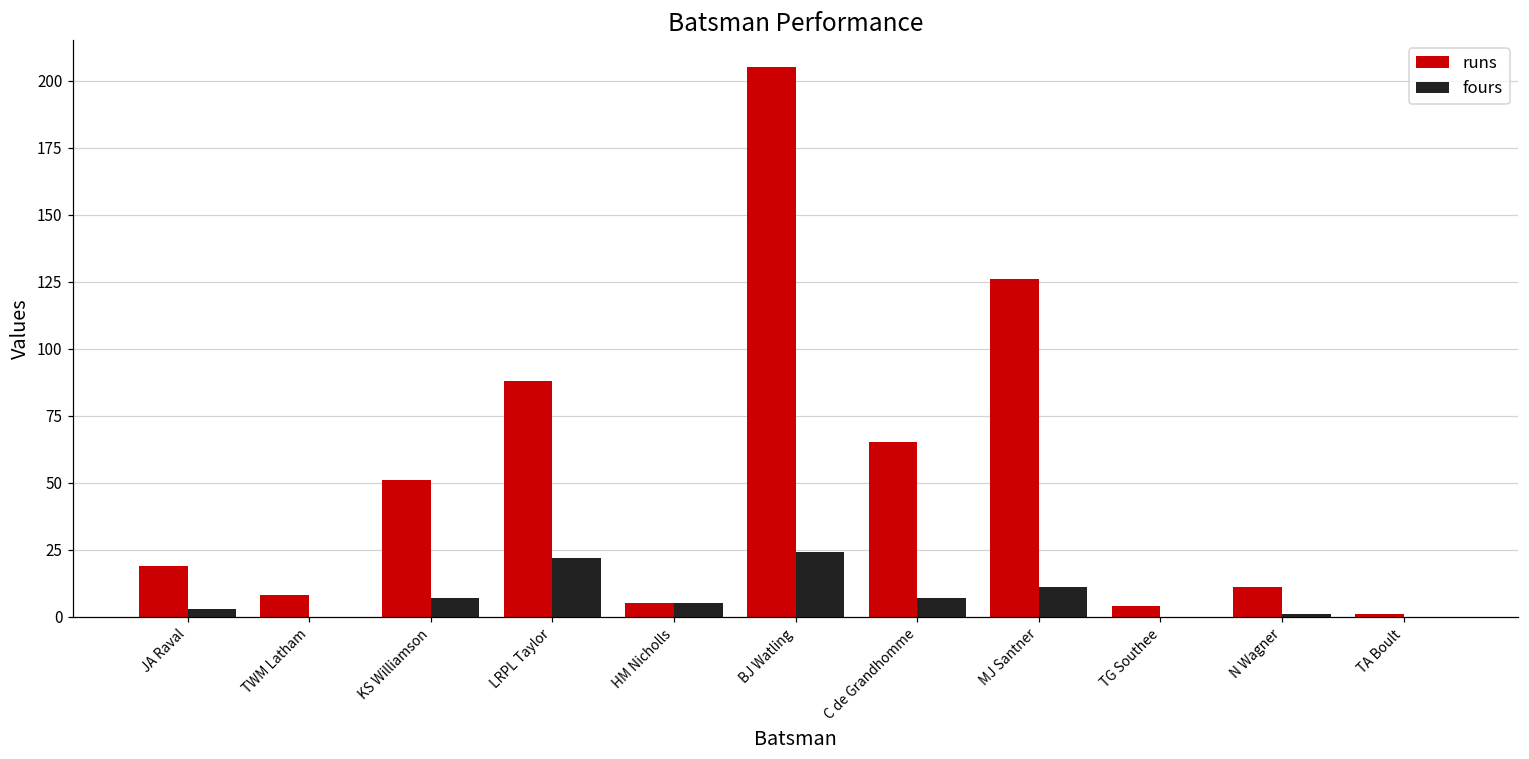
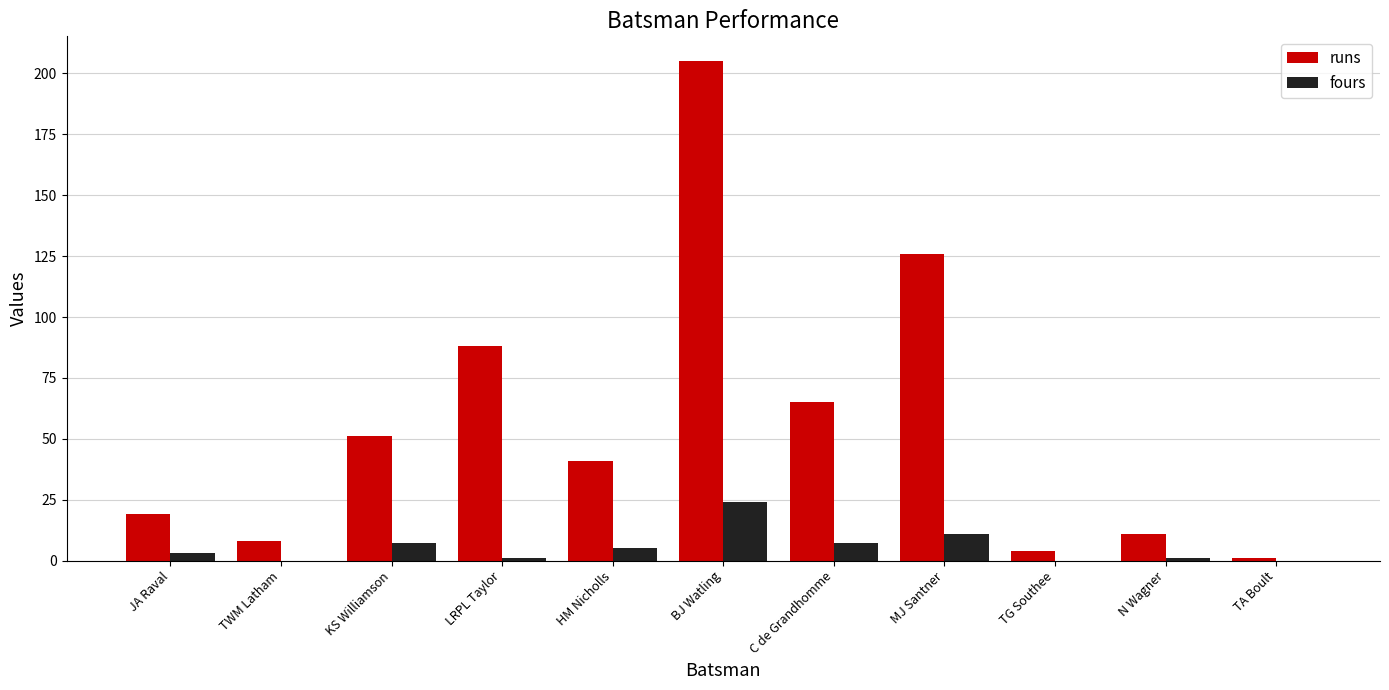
  {
    "runs": {
      "JA Raval": 19,
      "TWM Latham": 8,
      "KS Williamson": 51,
      "LRPL Taylor": 88,
-     "HM Nicholls": 5,
+     "HM Nicholls": 41,
      "BJ Watling": 205,
      "C de Grandhomme": 65,
      "MJ Santner": 126,
      "TG Southee": 4,
      "N Wagner": 11
    },
    "fours": {
      "JA Raval": 3,
      "TWM Latham": 0,
      "KS Williamson": 7,
-     "LRPL Taylor": 22,
+     "LRPL Taylor": 1,
      "HM Nicholls": 5,
      "BJ Watling": 24,
      "C de Grandhomme": 7,
      "MJ Santner": 11,
      "TG Southee": 0,
      "TA Boult": 0
    }
  }
